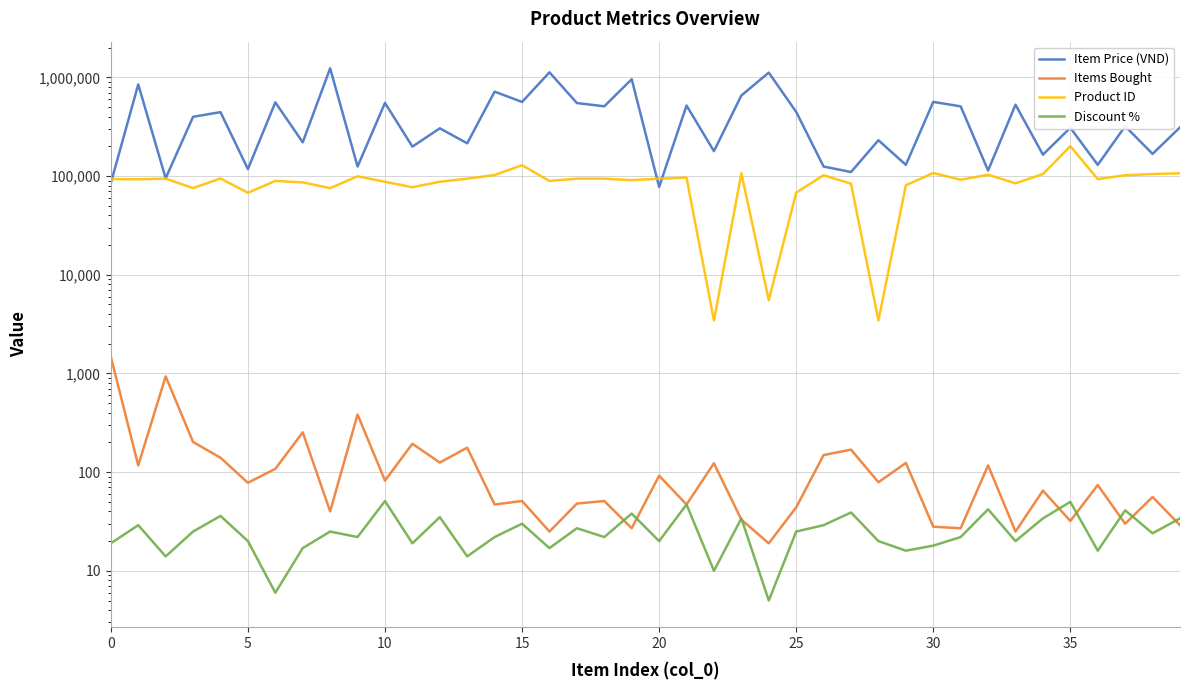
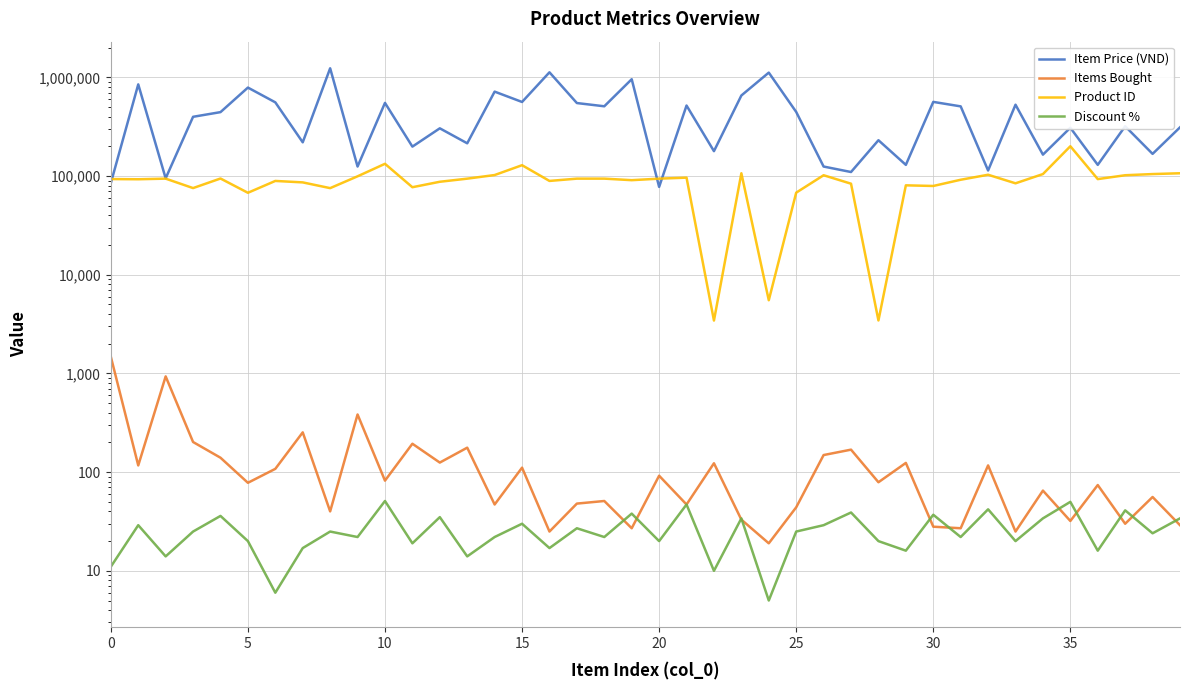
  {
    "Item Price (VND)": {
      "0": "90,000",
-     "5": "120,000",
+     "5": "800,000",
      "10": "600,000",
      "15": "600,000",
      "20": "80,000",
      "25": "400,000",
      "30": "600,000"
    },
    "Items Bought": {
      "0": "1,500",
      "5": "80",
      "10": "80",
-     "15": "50",
+     "15": "110",
      "20": "90",
      "25": "40",
      "30": "28",
      "35": "32"
    },
    "Product ID": {
      "0": "90,000",
      "5": "70,000",
-     "10": "90,000",
+     "10": "130,000",
      "15": "130,000",
      "20": "90,000",
      "25": "70,000",
-     "30": "110,000",
+     "30": "80,000",
      "35": "200,000"
    },
    "Discount %": {
-     "0": "19",
+     "0": "11",
      "5": "20",
      "10": "50",
      "15": "30",
      "20": "20",
      "25": "25",
-     "30": "18",
+     "30": "37",
      "35": "50"
    }
  }
